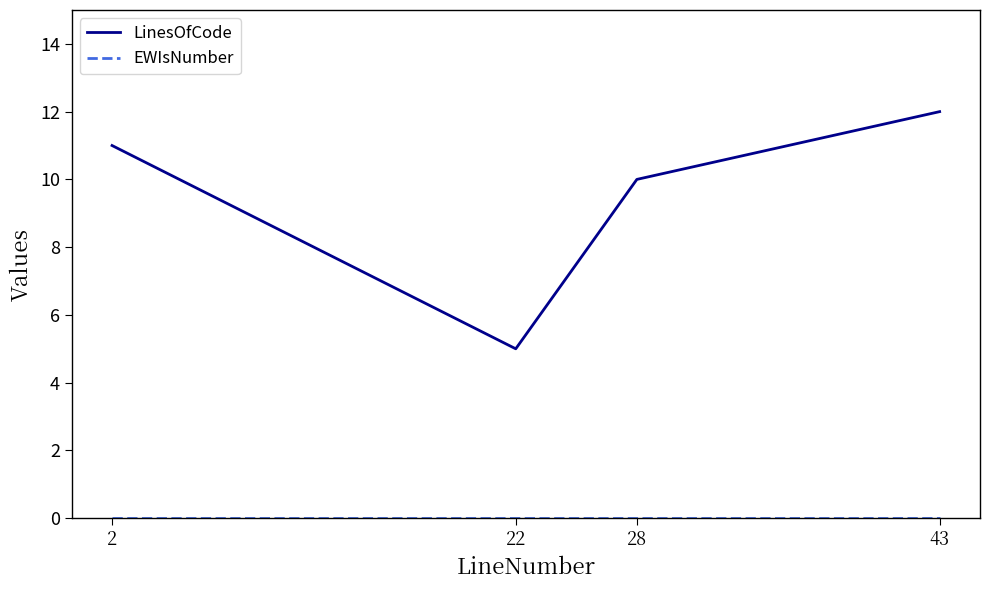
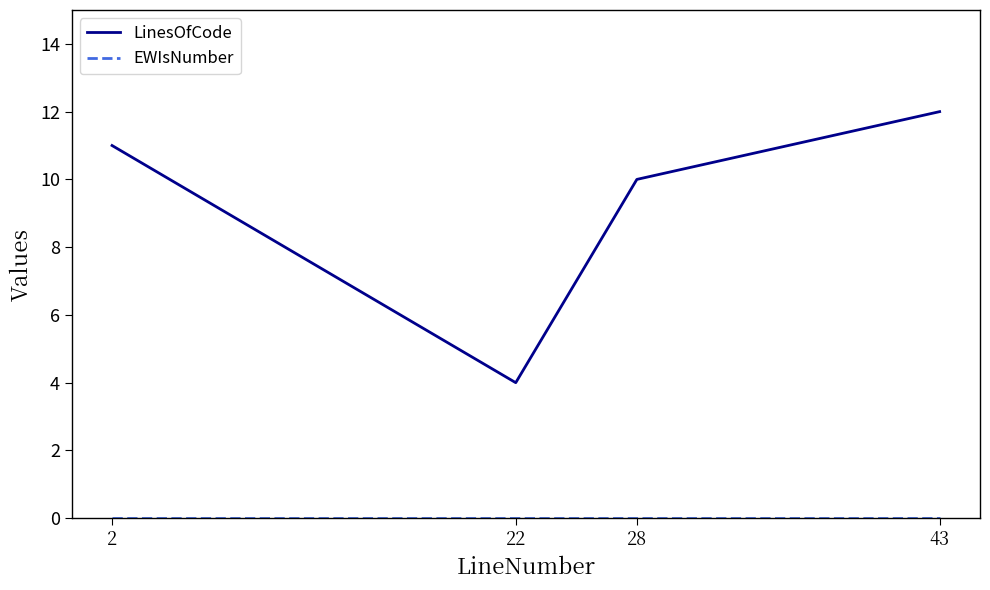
  {
    "LinesOfCode": {
      "2": 11,
-     "22": 5,
+     "22": 4,
      "28": 10,
      "43": 12
    },
    "EWIsNumber": {
      "2": 0,
      "22": 0,
      "28": 0,
      "43": 0
    }
  }
